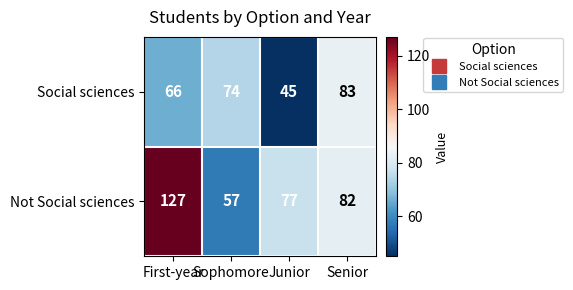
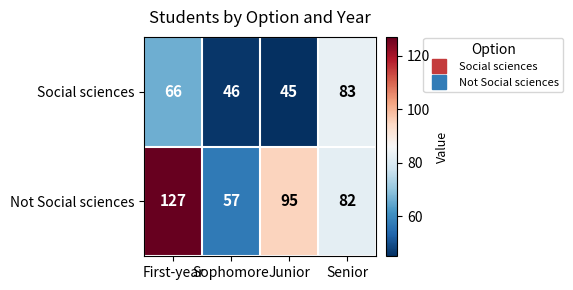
  {
    "Social sciences": {
-     "Sophomore": 74,
+     "Sophomore": 46,
      "Junior": 45,
      "Senior": 83
    },
    "Not Social sciences": {
      "Sophomore": 57,
-     "Junior": 77,
+     "Junior": 95,
      "Senior": 82
    }
  }
